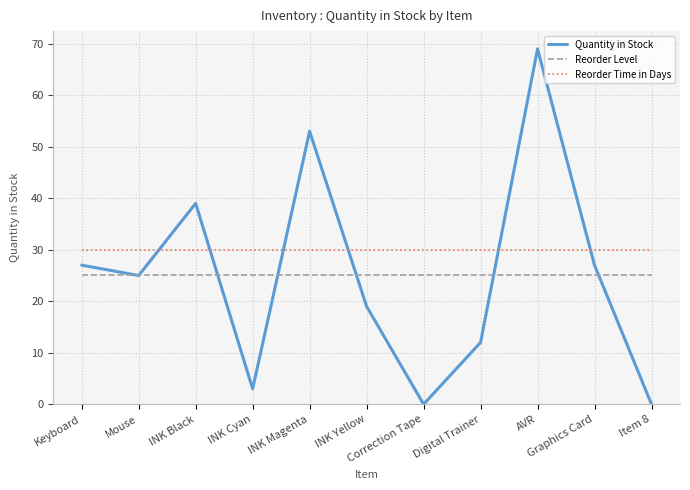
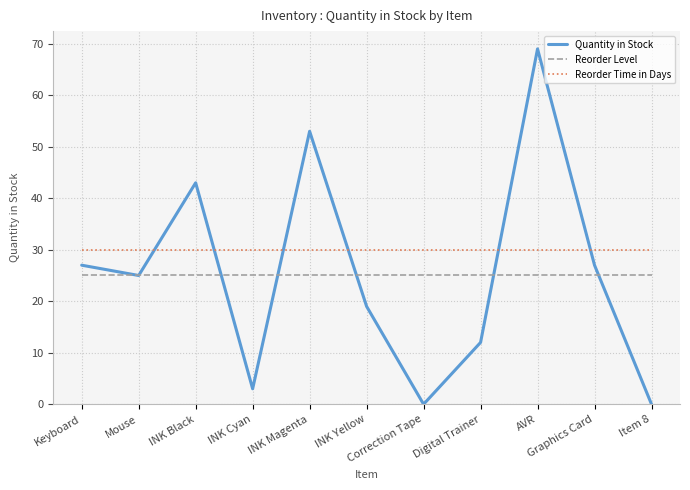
  {
    "Quantity in Stock": {
      "Keyboard": 27,
-     "INK Black": 39,
+     "INK Black": 43,
      "INK Cyan": 3,
      "INK Magenta": 53,
      "INK Yellow": 19,
      "Correction Tape": 0,
      "Digital Trainer": 12,
      "AVR": 69,
      "Graphics Card": 27,
      "Item 8": 0
    },
    "Reorder Level": {
      "Keyboard": 25,
      "INK Black": 25,
      "INK Cyan": 25,
      "INK Magenta": 25,
      "INK Yellow": 25,
      "Correction Tape": 25,
      "Digital Trainer": 25,
      "AVR": 25,
      "Graphics Card": 25,
      "Item 8": 25
    },
    "Reorder Time in Days": {
      "Keyboard": 30,
      "Mouse": 30,
      "INK Black": 30,
      "INK Cyan": 30,
      "INK Magenta": 30,
      "INK Yellow": 30,
      "Correction Tape": 30,
      "Digital Trainer": 30,
      "AVR": 30,
      "Graphics Card": 30,
      "Item 8": 30
    }
  }
